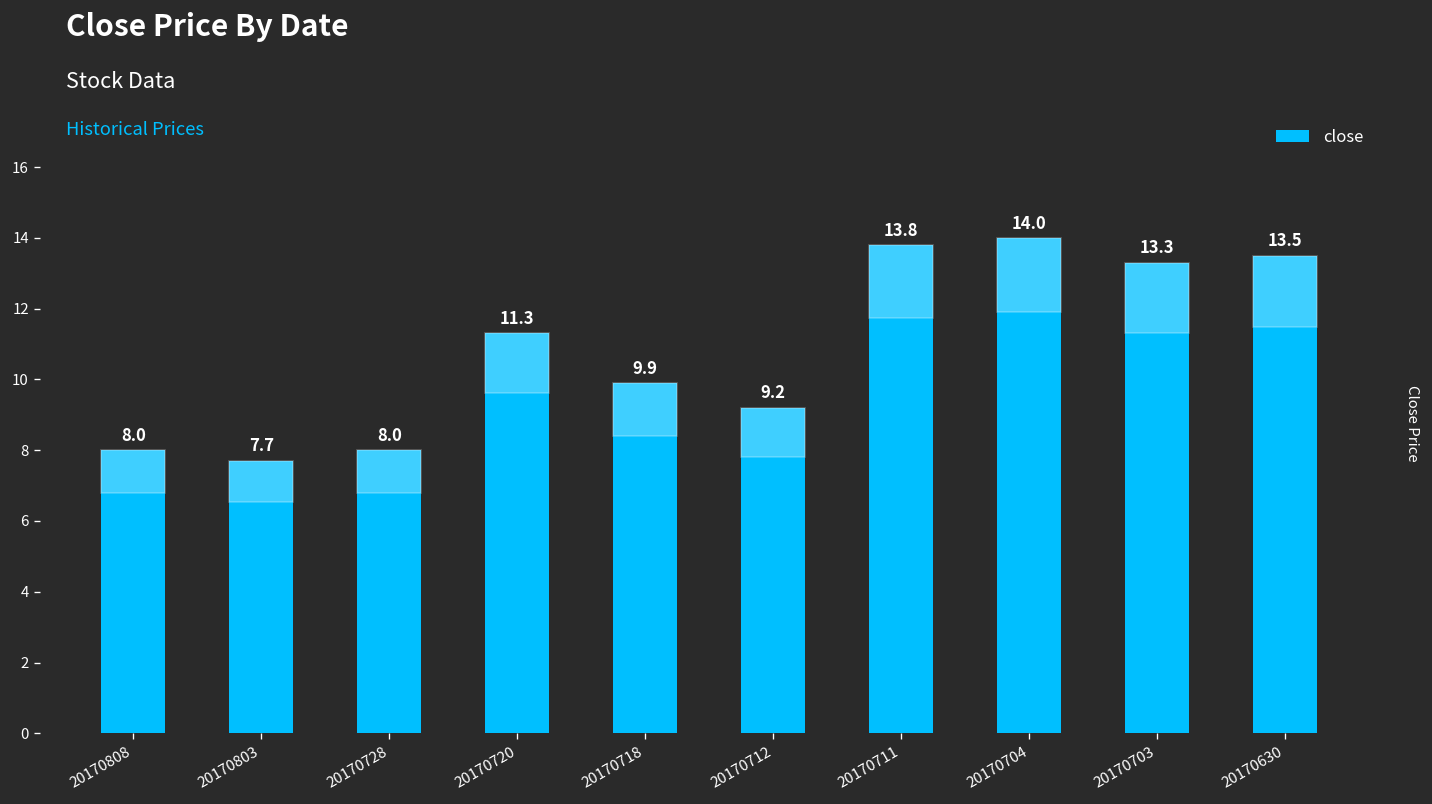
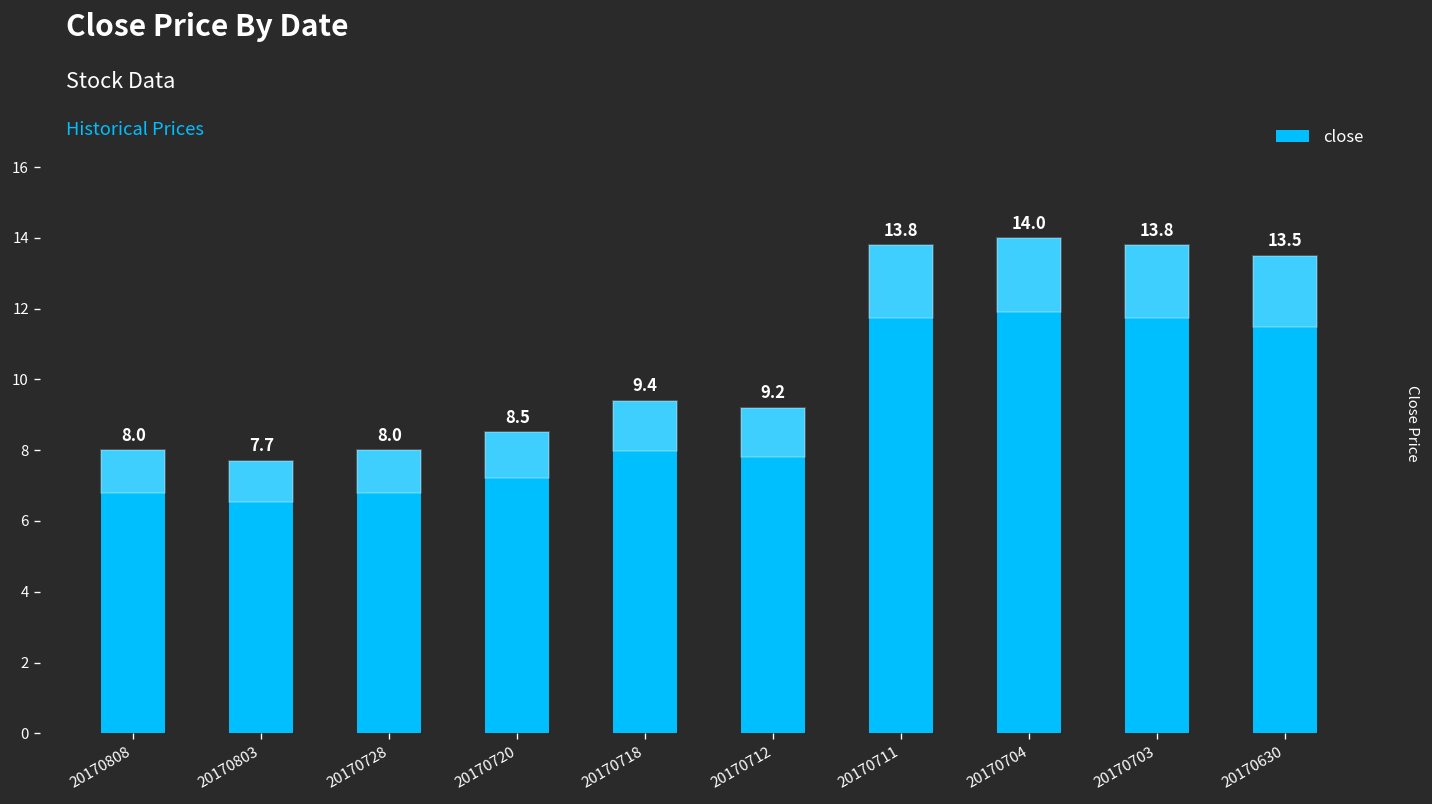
  {
    "20170808": 8.0,
    "20170803": 7.7,
    "20170728": 8.0,
-   "20170720": 11.3,
-   "20170718": 9.9,
+   "20170720": 8.5,
+   "20170718": 9.4,
    "20170712": 9.2,
    "20170711": 13.8,
    "20170704": 14.0,
-   "20170703": 13.3,
+   "20170703": 13.8,
    "20170630": 13.5
  }
